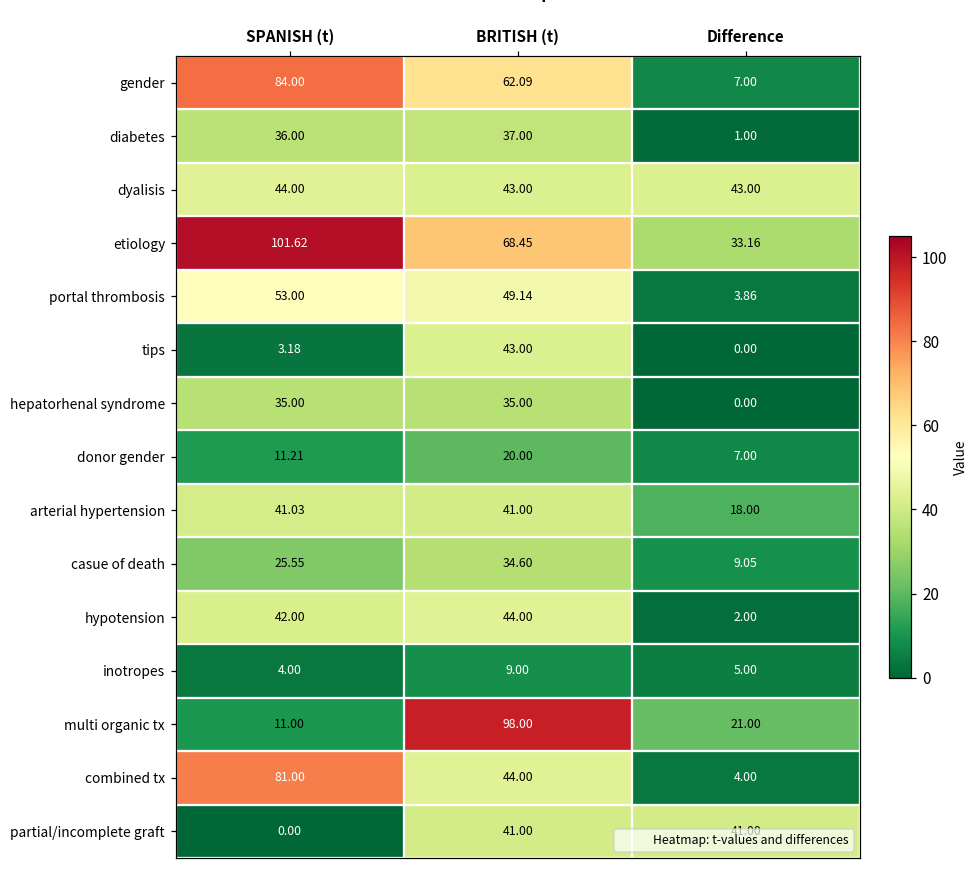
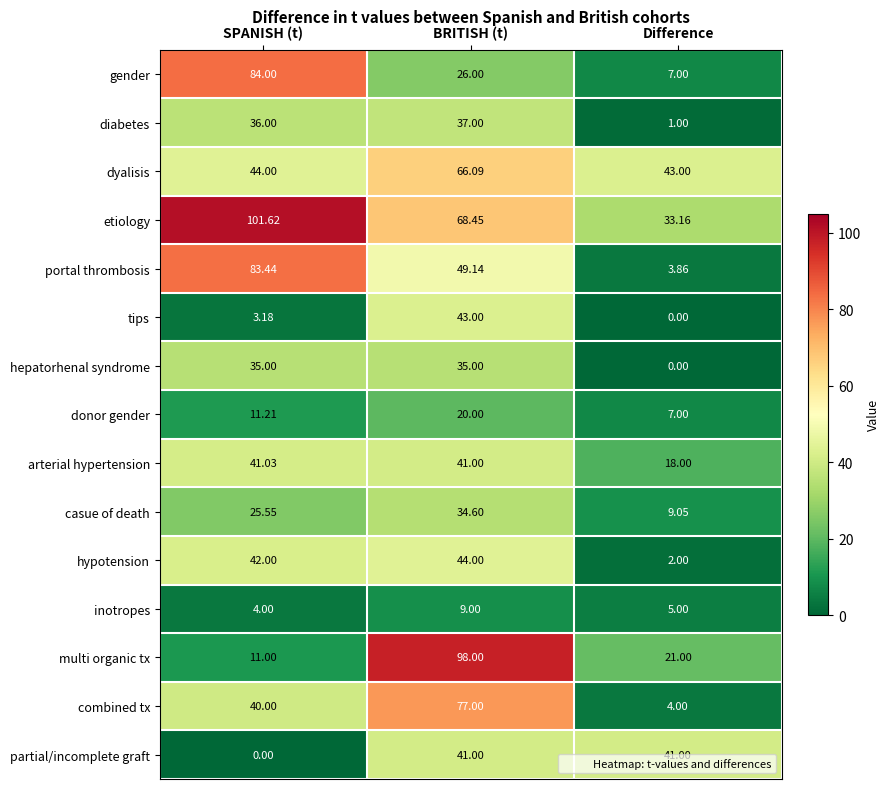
  {
    "gender": {
      "SPANISH (t)": 84.00,
-     "BRITISH (t)": 62.09,
+     "BRITISH (t)": 26.00,
      "Difference": 7.00
    },
    "diabetes": {
      "SPANISH (t)": 36.00,
      "BRITISH (t)": 37.00,
      "Difference": 1.00
    },
    "dyalisis": {
      "SPANISH (t)": 44.00,
-     "BRITISH (t)": 43.00,
+     "BRITISH (t)": 66.09,
      "Difference": 43.00
    },
    "etiology": {
      "SPANISH (t)": 101.62,
      "BRITISH (t)": 68.45,
      "Difference": 33.16
    },
    "portal thrombosis": {
-     "SPANISH (t)": 53.00,
+     "SPANISH (t)": 83.44,
      "BRITISH (t)": 49.14,
      "Difference": 3.86
    },
    "tips": {
      "SPANISH (t)": 3.18,
      "BRITISH (t)": 43.00,
      "Difference": 0.00
    },
    "hepatorhenal syndrome": {
      "SPANISH (t)": 35.00,
      "BRITISH (t)": 35.00,
      "Difference": 0.00
    },
    "donor gender": {
      "SPANISH (t)": 11.21,
      "BRITISH (t)": 20.00,
      "Difference": 7.00
    },
    "arterial hypertension": {
      "SPANISH (t)": 41.03,
      "BRITISH (t)": 41.00,
      "Difference": 18.00
    },
    "casue of death": {
      "SPANISH (t)": 25.55,
      "BRITISH (t)": 34.60,
      "Difference": 9.05
    },
    "hypotension": {
      "SPANISH (t)": 42.00,
      "BRITISH (t)": 44.00,
      "Difference": 2.00
    },
    "inotropes": {
      "SPANISH (t)": 4.00,
      "BRITISH (t)": 9.00,
      "Difference": 5.00
    },
    "multi organic tx": {
      "SPANISH (t)": 11.00,
      "BRITISH (t)": 98.00,
      "Difference": 21.00
    },
    "combined tx": {
-     "SPANISH (t)": 81.00,
-     "BRITISH (t)": 44.00,
+     "SPANISH (t)": 40.00,
+     "BRITISH (t)": 77.00,
      "Difference": 4.00
    },
    "partial/incomplete graft": {
      "SPANISH (t)": 0.00,
      "BRITISH (t)": 41.00
    }
  }
